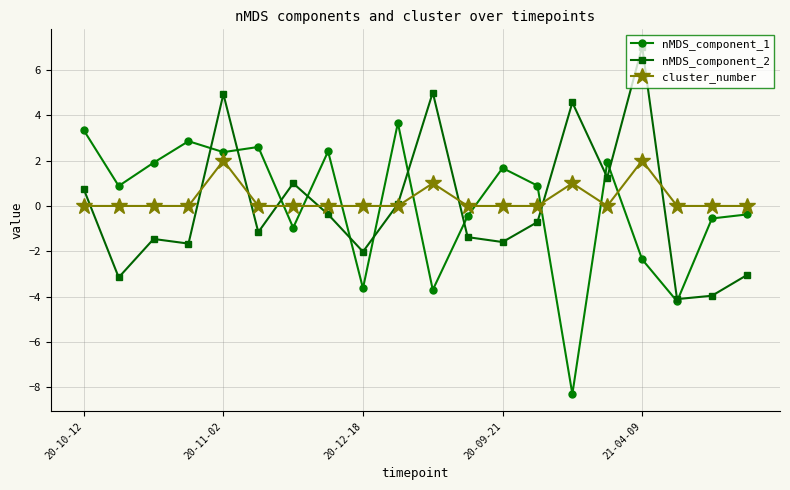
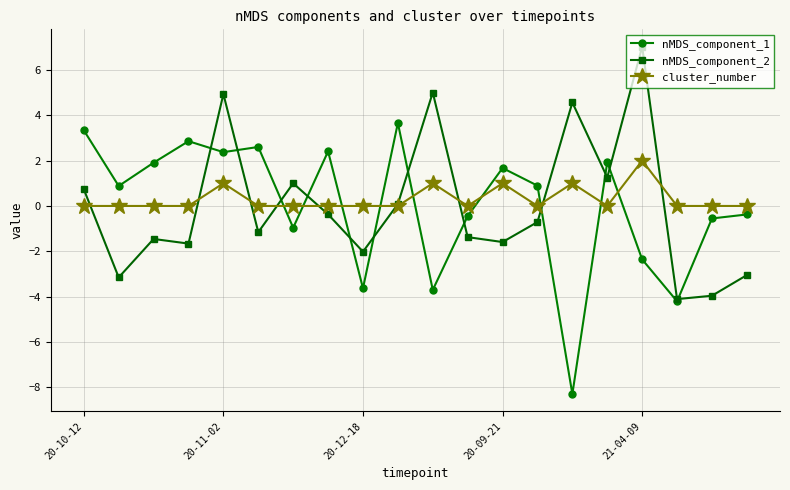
  {
    "cluster_number": {
      "20-10-12": 0,
-     "20-11-02": 2,
+     "20-11-02": 1,
      "20-12-18": 0,
-     "20-09-21": 0,
+     "20-09-21": 1,
      "21-04-09": 2
    }
  }
